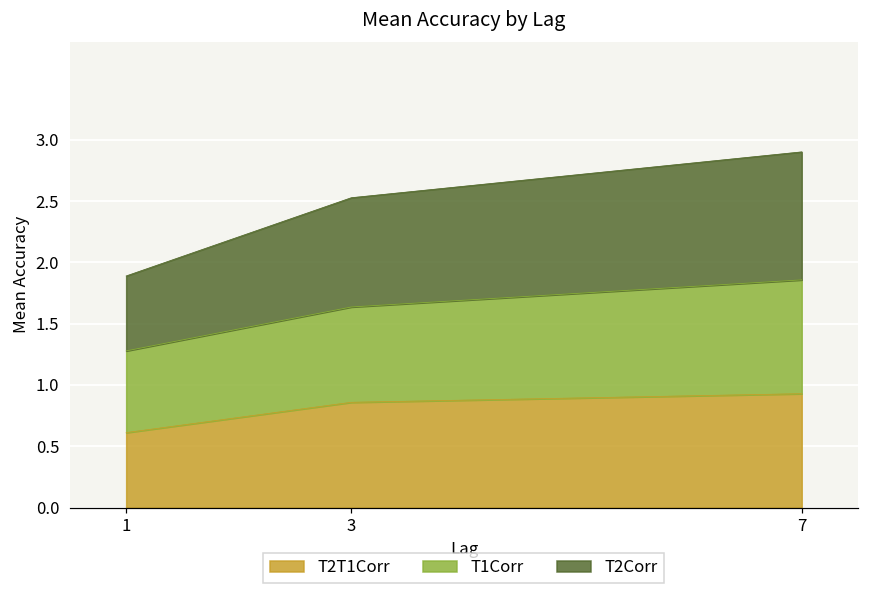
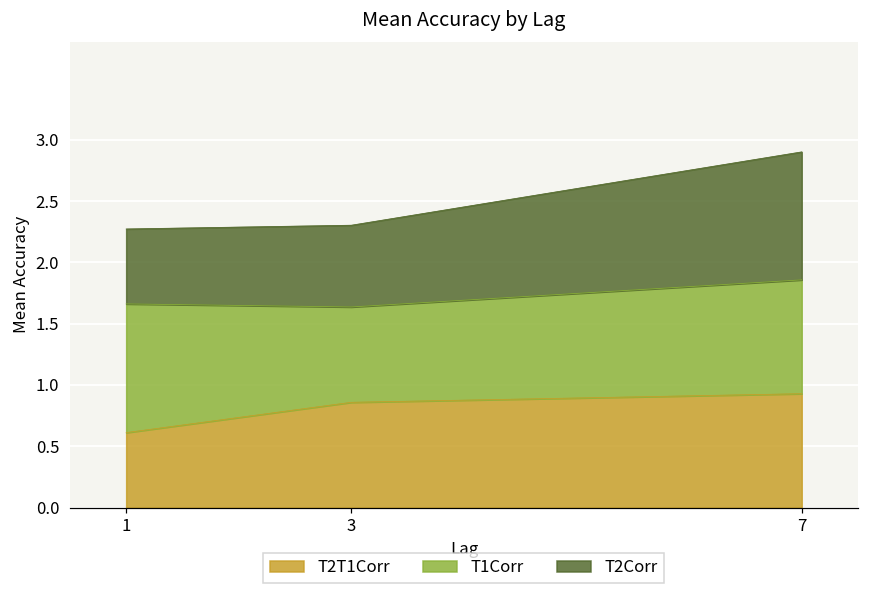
  {
    "T2T1Corr": {
      "1": 0.61,
      "3": 0.86,
      "7": 0.93
    },
    "T1Corr": {
-     "1": 0.67,
+     "1": 1.05,
      "3": 0.78,
      "7": 0.93
    },
    "T2Corr": {
      "1": 0.61,
-     "3": 0.89,
+     "3": 0.67,
      "7": 1.04
    }
  }
